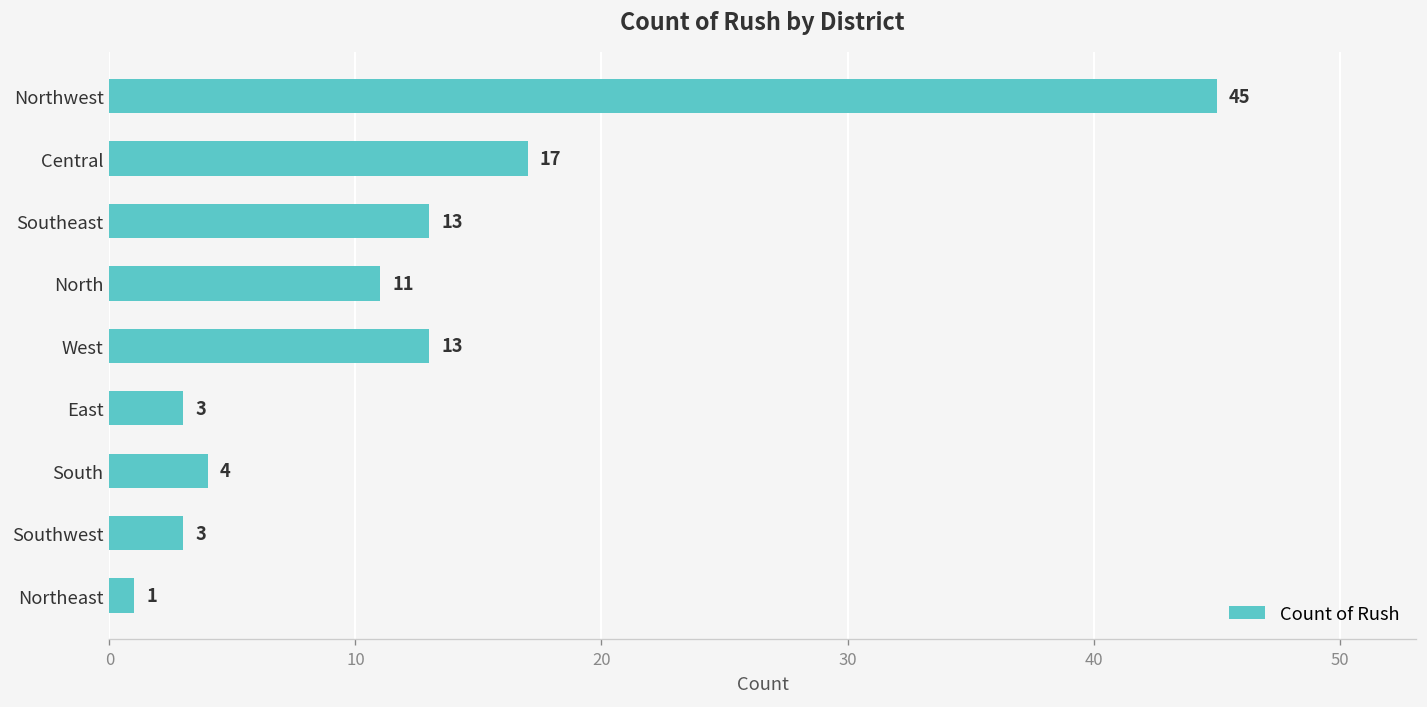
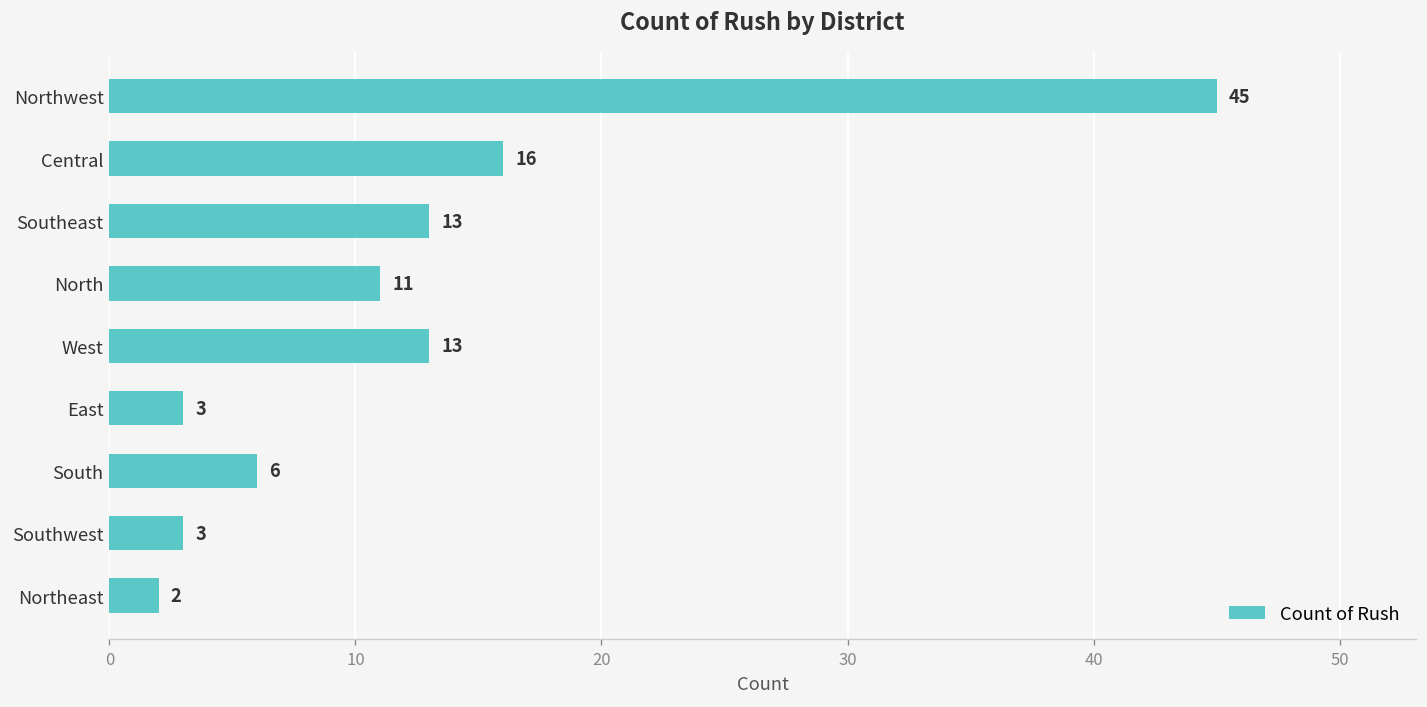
  {
    "Northwest": 45,
-   "Central": 17,
+   "Central": 16,
    "Southeast": 13,
    "North": 11,
    "West": 13,
    "East": 3,
-   "South": 4,
+   "South": 6,
    "Southwest": 3,
-   "Northeast": 1
+   "Northeast": 2
  }
